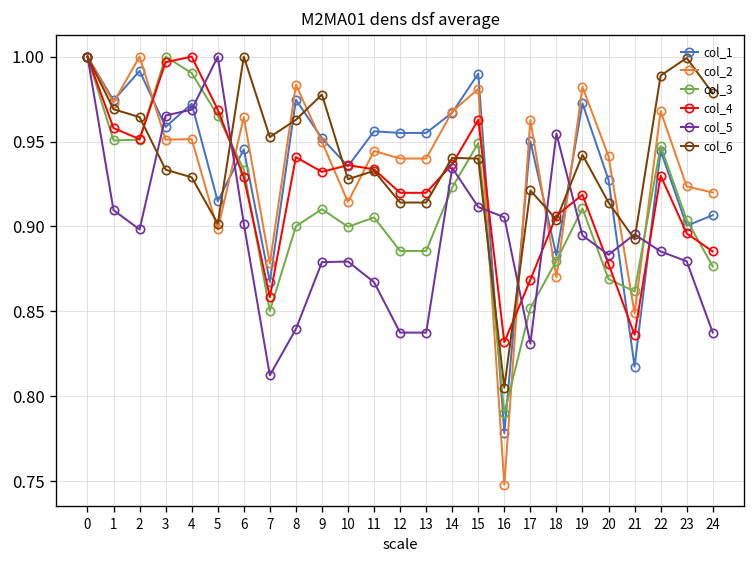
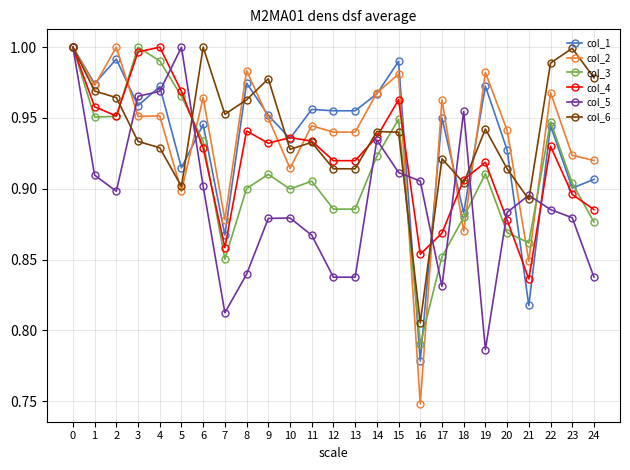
  {
    "col_1": {
      "2": 0.992,
      "3": 0.959,
      "4": 0.972,
      "5": 0.915,
      "6": 0.945,
      "7": 0.867,
      "8": 0.975,
      "9": 0.952,
      "11": 0.956,
      "12": 0.955,
      "13": 0.955,
      "15": 0.990,
      "16": 0.778,
      "17": 0.950,
      "18": 0.883,
      "19": 0.972,
      "20": 0.927,
      "21": 0.818,
      "22": 0.945,
      "23": 0.900,
      "24": 0.907
    },
    "col_2": {
      "2": 1.000,
      "3": 0.951,
      "4": 0.951,
      "5": 0.898,
      "6": 0.964,
      "7": 0.878,
      "8": 0.983,
      "9": 0.950,
      "10": 0.914,
      "11": 0.944,
      "12": 0.940,
      "13": 0.940,
      "15": 0.981,
      "16": 0.748,
      "17": 0.963,
      "18": 0.870,
      "19": 0.982,
      "20": 0.941,
      "21": 0.849,
      "22": 0.968,
      "23": 0.924,
      "24": 0.920
    },
    "col_3": {
      "1": 0.951,
      "3": 1.000,
      "4": 0.990,
      "5": 0.965,
      "6": 0.933,
      "7": 0.850,
      "8": 0.900,
      "9": 0.910,
      "10": 0.900,
      "11": 0.905,
      "12": 0.886,
      "13": 0.886,
      "14": 0.923,
      "15": 0.949,
      "16": 0.790,
      "17": 0.852,
      "18": 0.880,
      "19": 0.911,
      "20": 0.869,
      "21": 0.862,
      "22": 0.947,
      "23": 0.904,
      "24": 0.876
    },
    "col_4": {
      "1": 0.958,
      "3": 0.997,
      "4": 1.000,
      "5": 0.969,
      "6": 0.929,
      "7": 0.858,
      "8": 0.941,
      "9": 0.932,
      "12": 0.920,
      "13": 0.920,
      "14": 0.937,
      "15": 0.963,
-     "16": 0.832,
+     "16": 0.854,
      "17": 0.869,
      "18": 0.906,
      "19": 0.919,
      "20": 0.878,
      "21": 0.836,
      "22": 0.930,
      "23": 0.896,
      "24": 0.885
    },
    "col_5": {
      "1": 0.910,
      "2": 0.898,
      "3": 0.965,
      "4": 0.969,
      "5": 1.000,
      "6": 0.902,
      "7": 0.812,
      "8": 0.840,
      "9": 0.879,
      "10": 0.879,
      "11": 0.867,
      "12": 0.838,
      "13": 0.838,
      "14": 0.934,
      "15": 0.911,
      "16": 0.905,
      "17": 0.831,
      "18": 0.955,
-     "19": 0.895,
+     "19": 0.786,
      "20": 0.883,
      "21": 0.895,
      "22": 0.885,
      "23": 0.880,
      "24": 0.838
    },
    "col_6": {
      "1": 0.969,
      "2": 0.964,
      "3": 0.933,
      "4": 0.929,
      "5": 0.902,
      "6": 1.000,
      "7": 0.953,
      "8": 0.963,
      "9": 0.978,
      "10": 0.928,
      "12": 0.914,
      "13": 0.914,
      "14": 0.940,
      "15": 0.940,
      "16": 0.805,
      "17": 0.921,
      "18": 0.904,
      "19": 0.942,
      "20": 0.914,
      "21": 0.892,
      "22": 0.989,
      "23": 0.999,
      "24": 0.978
    }
  }
